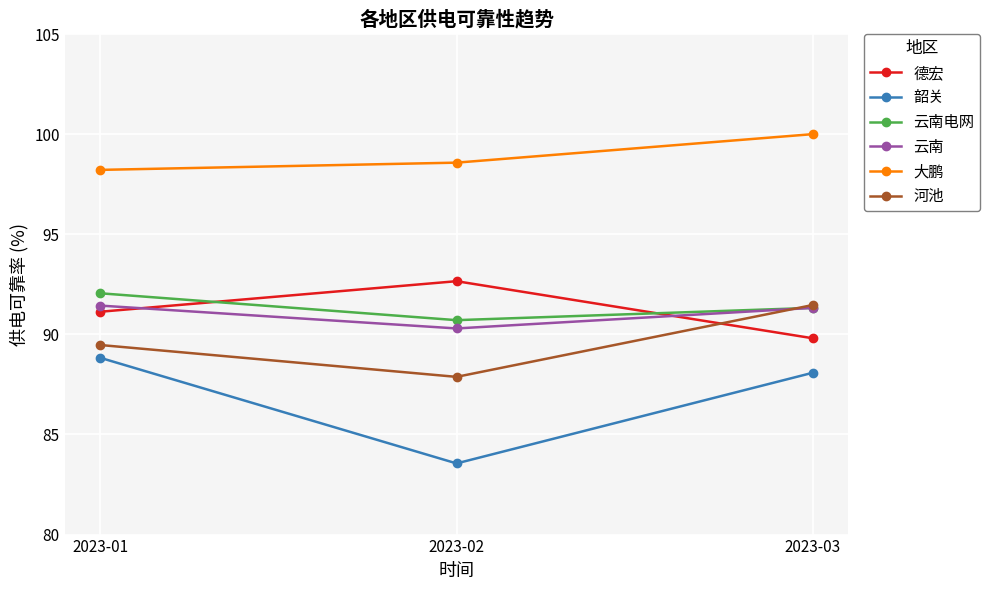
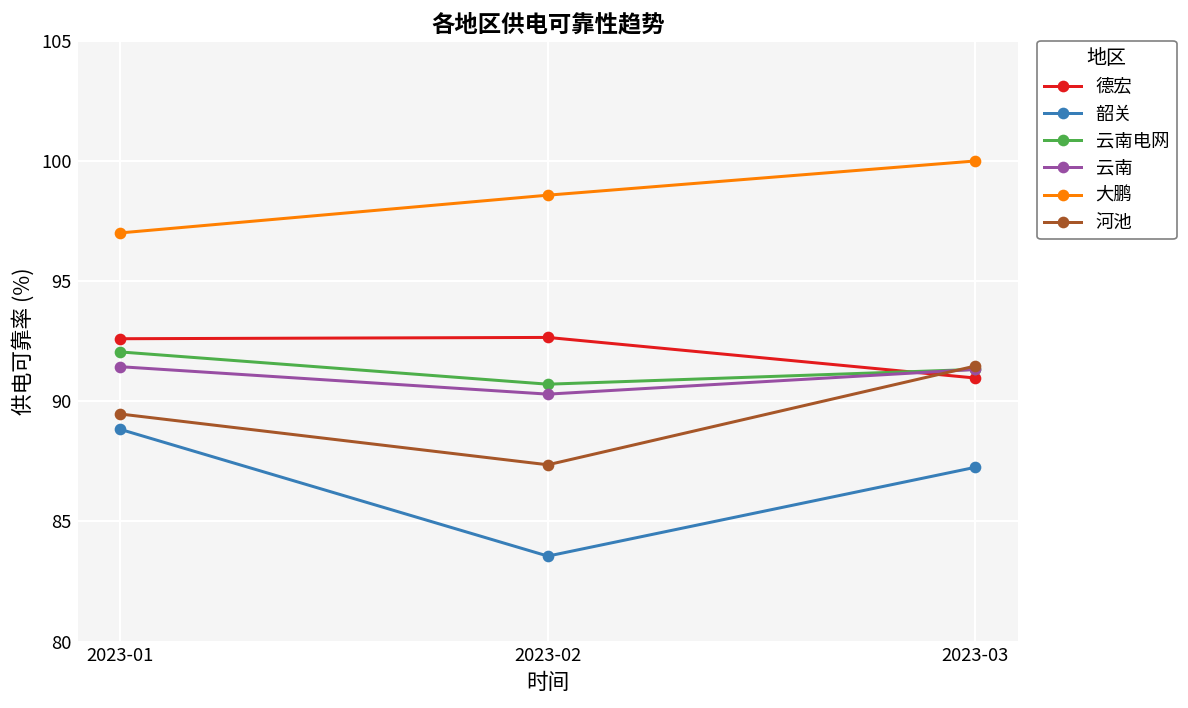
  {
    "德宏": {
-     "2023-01": 91.1,
+     "2023-01": 92.6,
      "2023-02": 92.7,
-     "2023-03": 89.8
+     "2023-03": 91.0
    },
    "韶关": {
      "2023-01": 88.8,
      "2023-02": 83.6,
-     "2023-03": 88.1
+     "2023-03": 87.3
    },
    "云南电网": {
      "2023-01": 92.1,
      "2023-02": 90.7
    },
    "云南": {
      "2023-01": 91.4,
      "2023-02": 90.3
    },
    "大鹏": {
-     "2023-01": 98.2,
+     "2023-01": 97.0,
      "2023-02": 98.6,
      "2023-03": 100.0
    },
    "河池": {
      "2023-01": 89.5,
-     "2023-02": 87.9,
+     "2023-02": 87.4,
      "2023-03": 91.5
    }
  }
